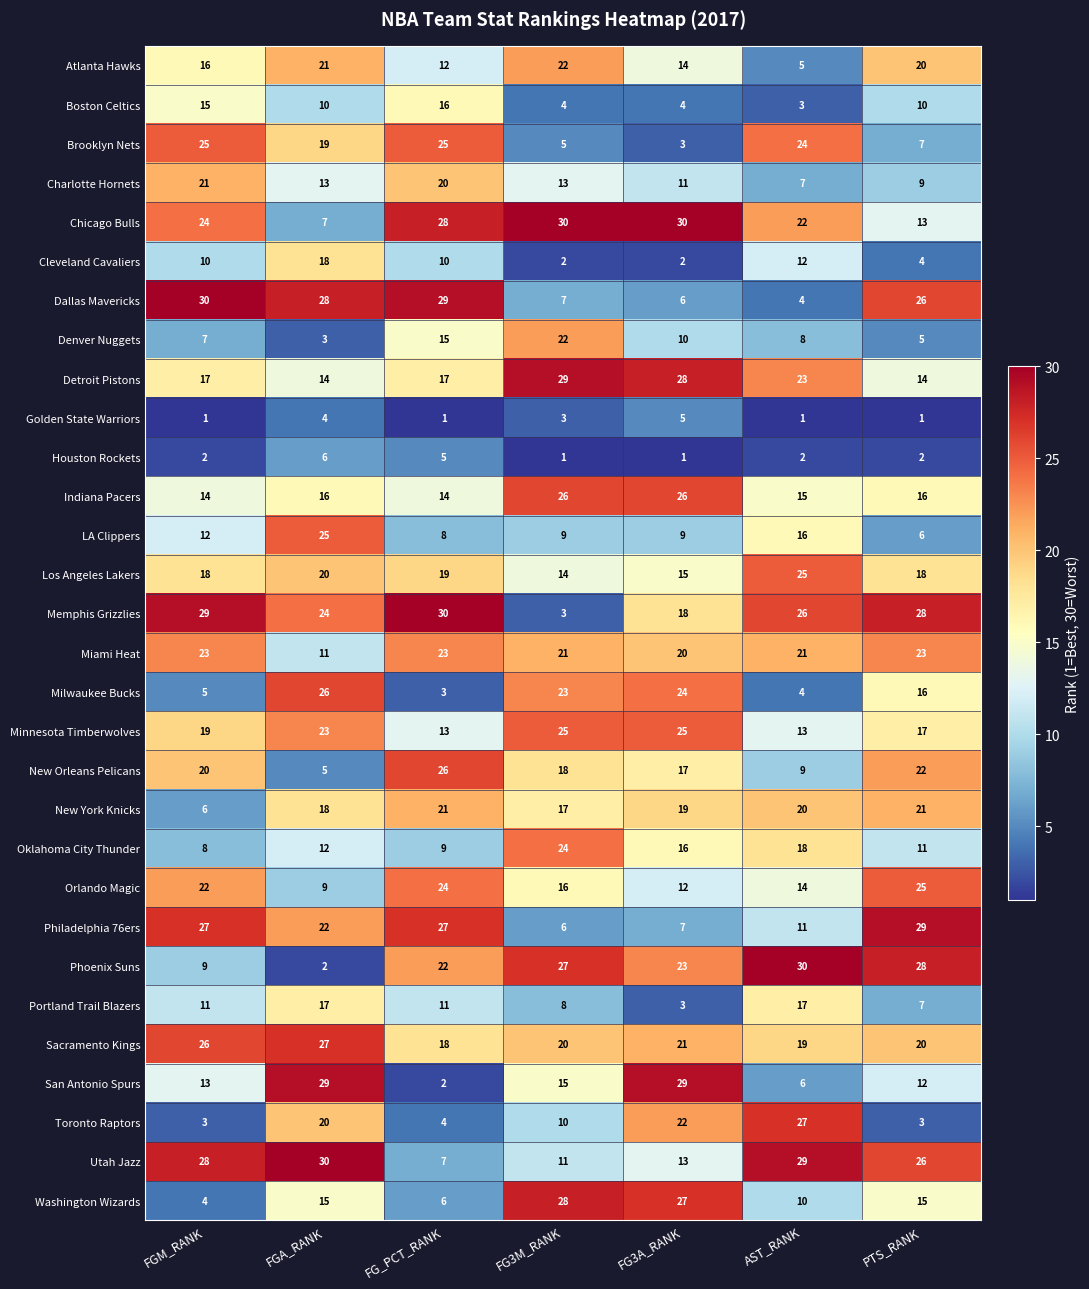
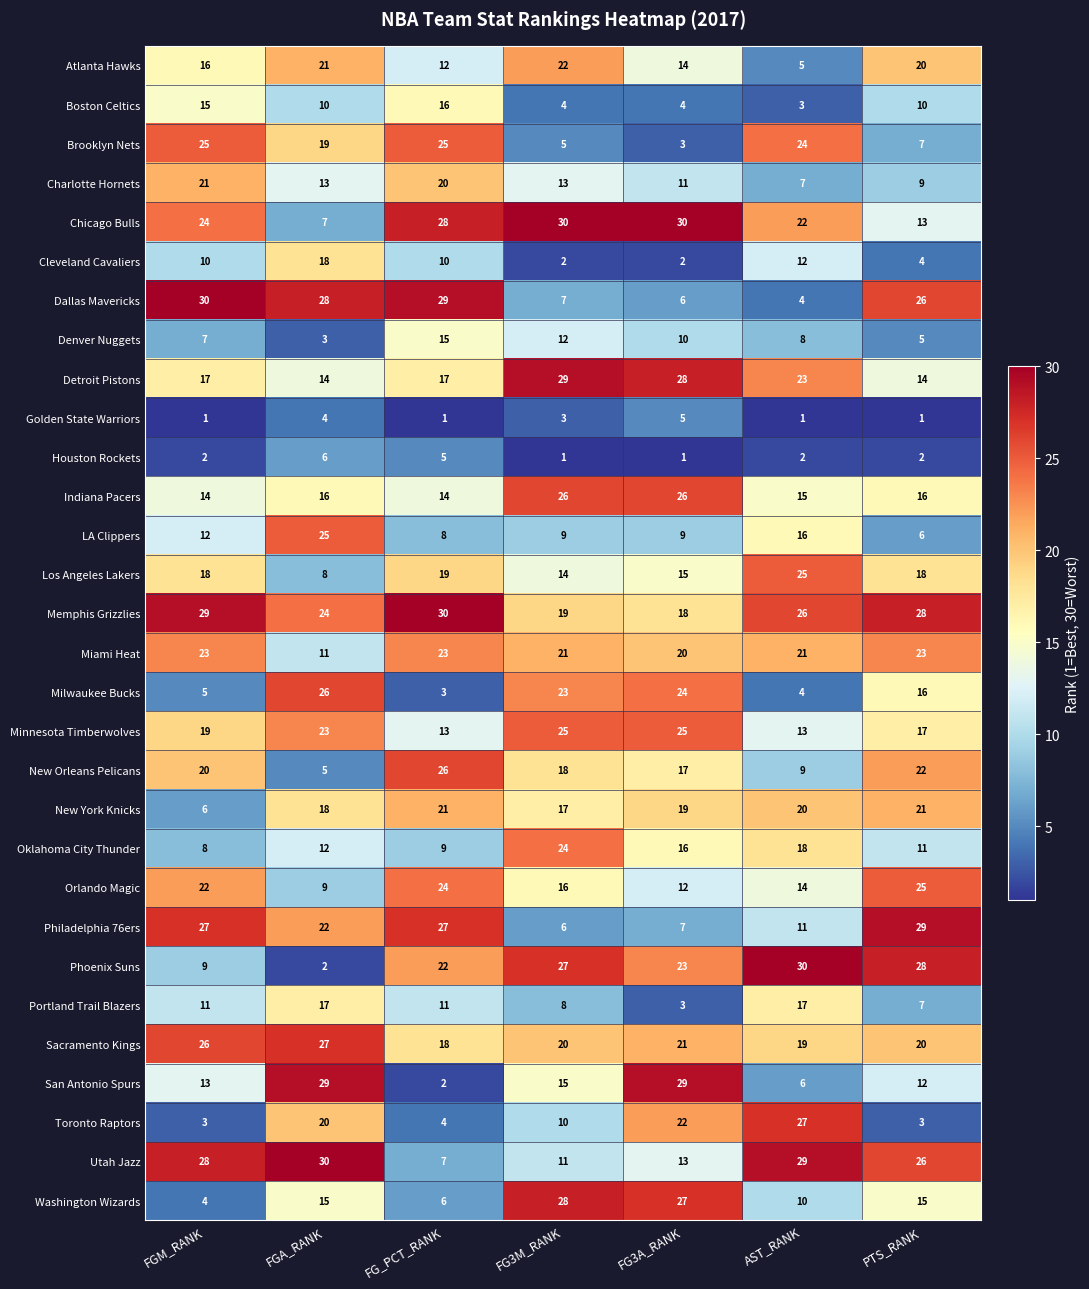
  {
    "Denver Nuggets": {
      "FGM_RANK": 7,
      "FGA_RANK": 3,
      "FG_PCT_RANK": 15,
-     "FG3M_RANK": 22,
+     "FG3M_RANK": 12,
      "FG3A_RANK": 10,
      "AST_RANK": 8,
      "PTS_RANK": 5
    },
    "Los Angeles Lakers": {
      "FGM_RANK": 18,
-     "FGA_RANK": 20,
+     "FGA_RANK": 8,
      "FG_PCT_RANK": 19,
      "FG3M_RANK": 14,
      "FG3A_RANK": 15,
      "AST_RANK": 25,
      "PTS_RANK": 18
    },
    "Memphis Grizzlies": {
      "FGM_RANK": 29,
      "FGA_RANK": 24,
      "FG_PCT_RANK": 30,
-     "FG3M_RANK": 3,
+     "FG3M_RANK": 19,
      "FG3A_RANK": 18,
      "AST_RANK": 26,
      "PTS_RANK": 28
    }
  }
